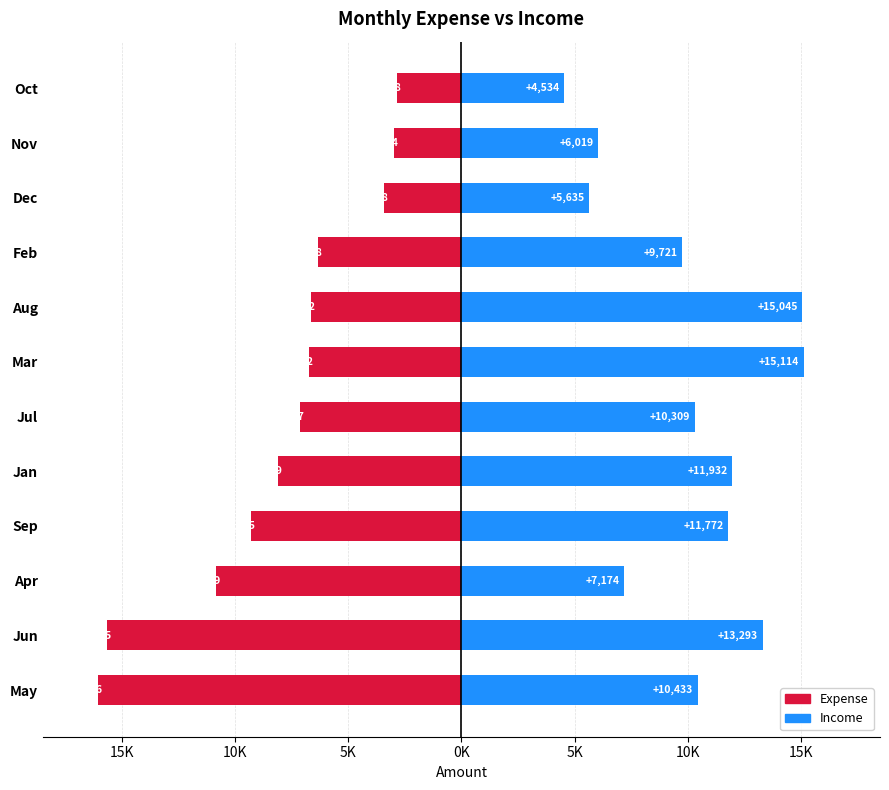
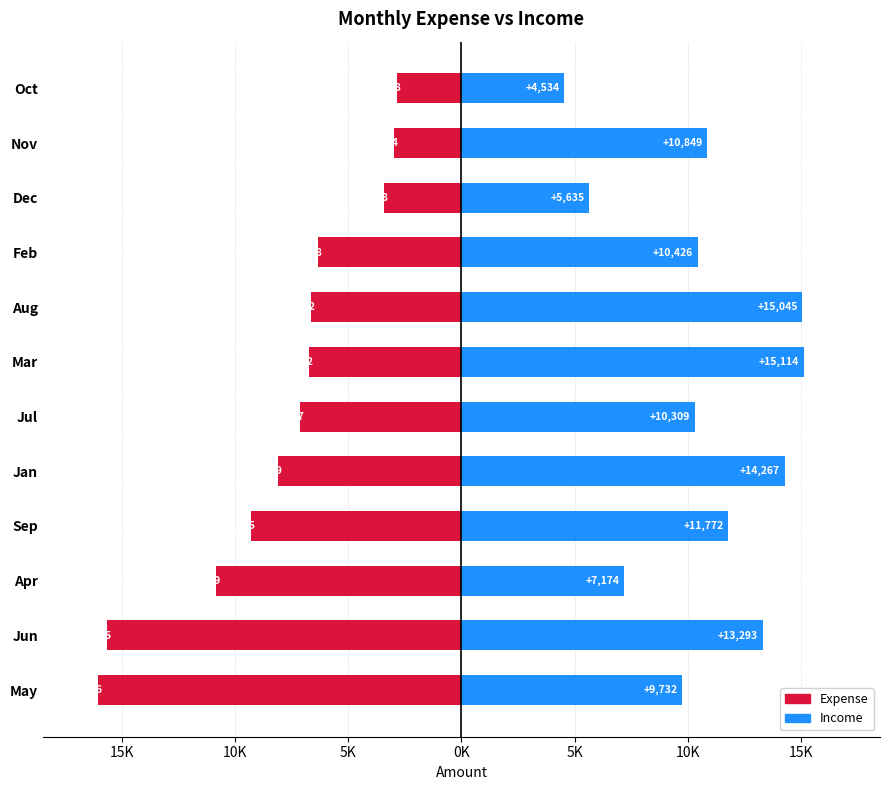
  {
    "Income": {
      "Oct": "+4,534",
-     "Nov": "+6,019",
+     "Nov": "+10,849",
      "Dec": "+5,635",
-     "Feb": "+9,721",
+     "Feb": "+10,426",
      "Aug": "+15,045",
      "Mar": "+15,114",
      "Jul": "+10,309",
-     "Jan": "+11,932",
+     "Jan": "+14,267",
      "Sep": "+11,772",
      "Apr": "+7,174",
      "Jun": "+13,293",
-     "May": "+10,433"
+     "May": "+9,732"
    }
  }
